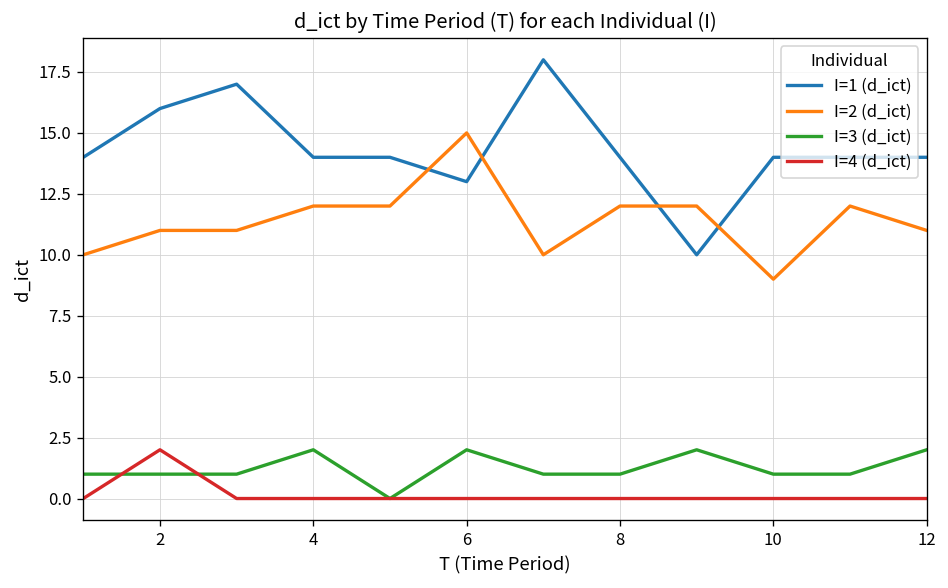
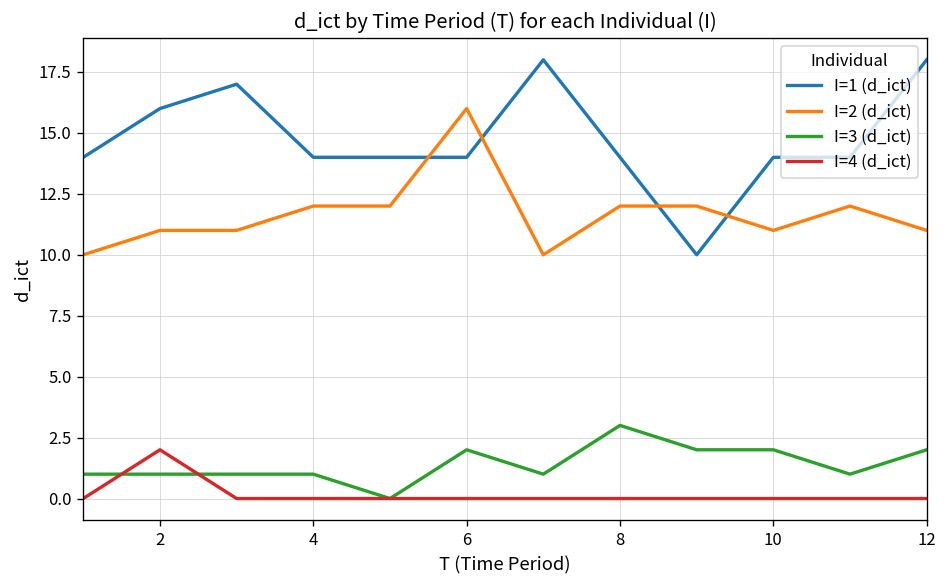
  {
    "I=1 (d_ict)": {
      "2": 16,
      "4": 14,
-     "6": 13,
+     "6": 14,
      "8": 14,
      "10": 14,
-     "12": 14
+     "12": 18
    },
    "I=2 (d_ict)": {
      "2": 11,
      "4": 12,
-     "6": 15,
+     "6": 16,
      "8": 12,
-     "10": 9,
+     "10": 11,
      "12": 11
    },
    "I=3 (d_ict)": {
      "2": 1,
-     "4": 2,
+     "4": 1,
      "6": 2,
-     "8": 1,
-     "10": 1,
+     "8": 3,
+     "10": 2,
      "12": 2
    },
    "I=4 (d_ict)": {
      "2": 2,
      "4": 0,
      "6": 0,
      "8": 0,
      "10": 0,
      "12": 0
    }
  }
